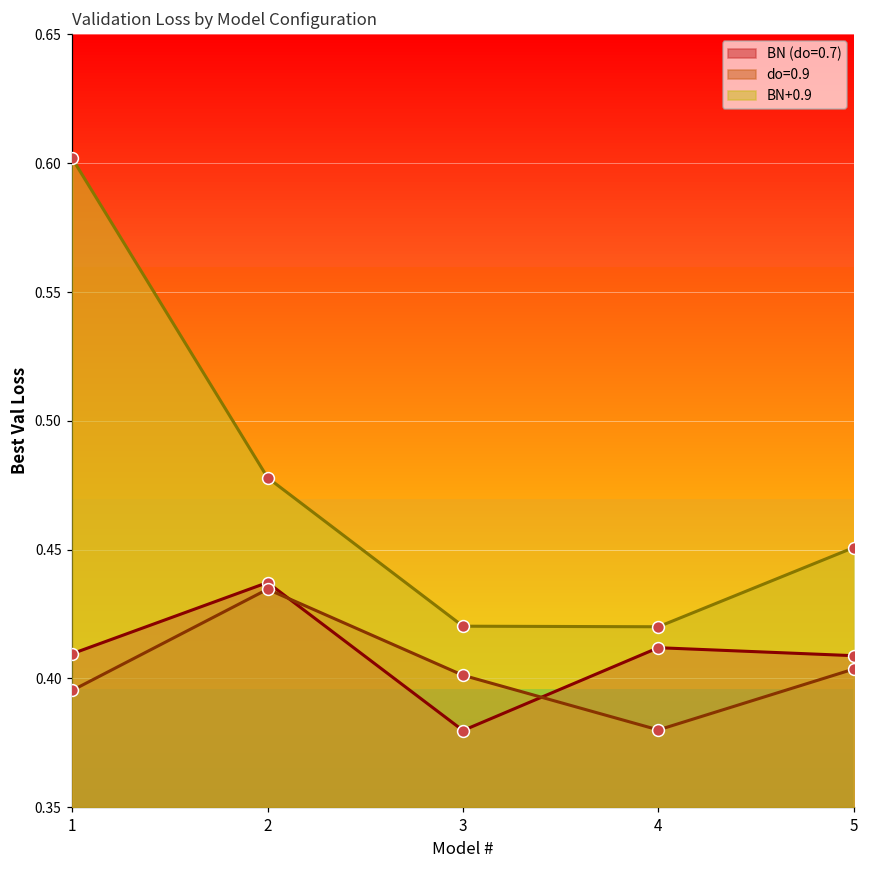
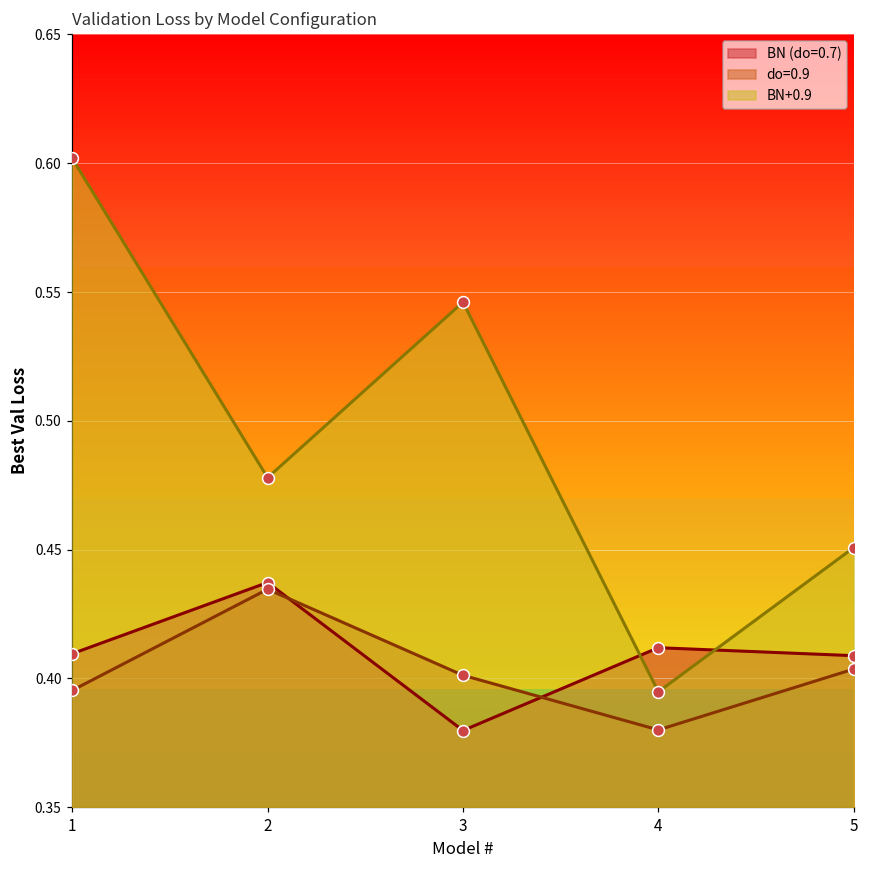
  {
    "BN+0.9": {
      "1": 0.602,
      "2": 0.478,
-     "3": 0.420,
-     "4": 0.420,
+     "3": 0.546,
+     "4": 0.395,
      "5": 0.451
    }
  }
